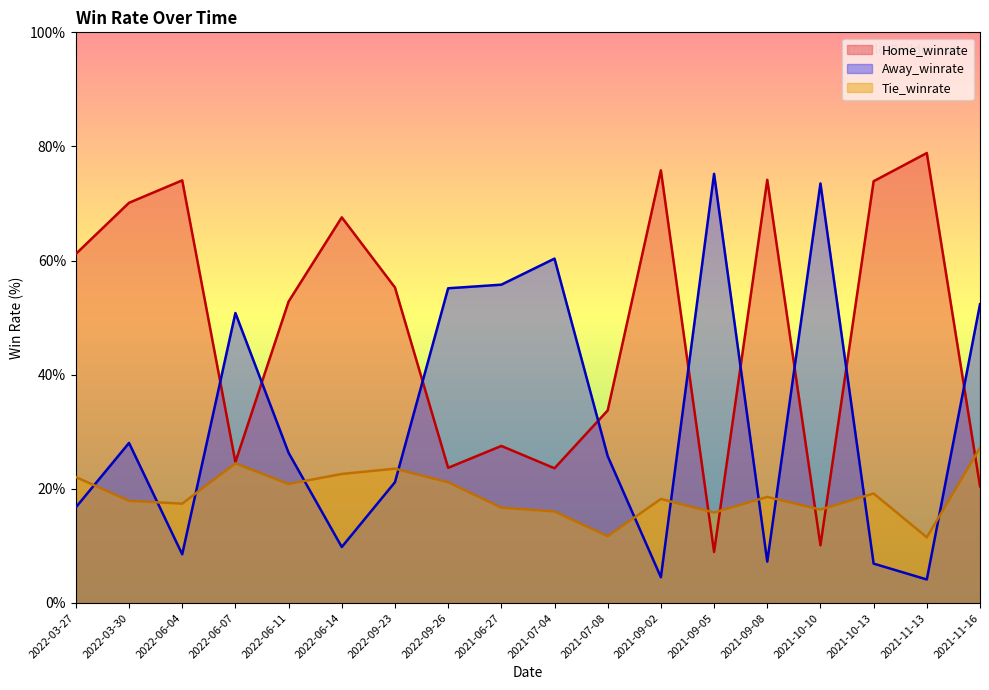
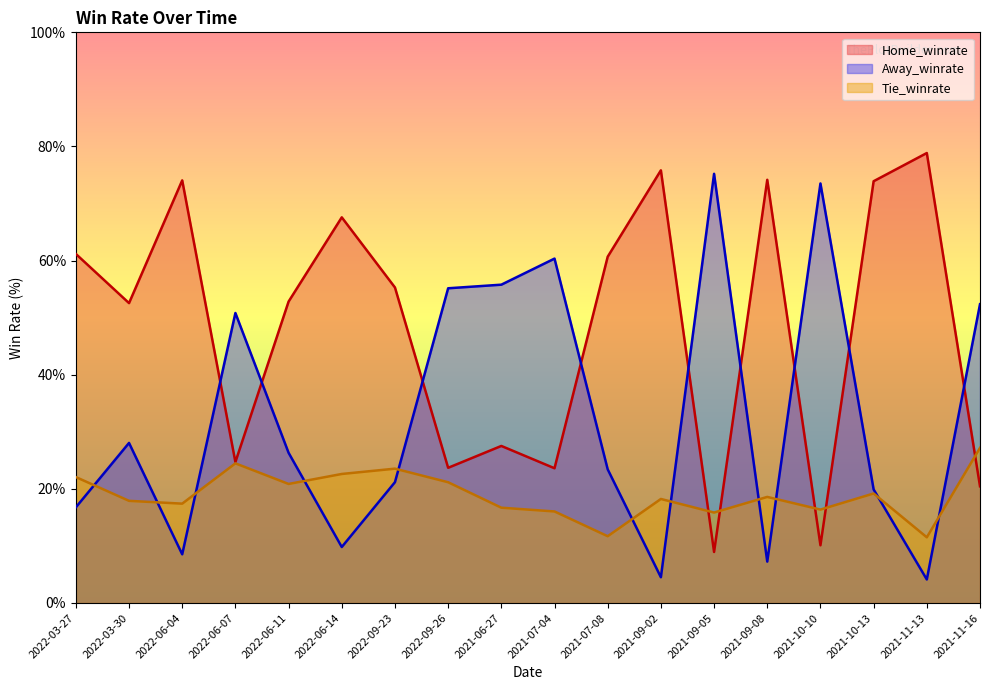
  {
    "Home_winrate": {
      "2022-03-27": "61%",
-     "2022-03-30": "70%",
+     "2022-03-30": "53%",
      "2022-06-04": "74%",
      "2022-06-11": "53%",
      "2022-06-14": "68%",
      "2022-09-23": "55%",
      "2022-09-26": "24%",
      "2021-06-27": "28%",
      "2021-07-04": "24%",
-     "2021-07-08": "34%",
+     "2021-07-08": "61%",
      "2021-09-02": "76%",
      "2021-09-05": "9%",
      "2021-09-08": "74%",
      "2021-10-10": "10%",
      "2021-10-13": "74%",
      "2021-11-13": "79%",
      "2021-11-16": "20%"
    },
    "Away_winrate": {
      "2022-03-27": "17%",
      "2022-03-30": "28%",
      "2022-06-04": "9%",
      "2022-06-07": "51%",
      "2022-06-11": "26%",
      "2022-06-14": "10%",
      "2022-09-23": "21%",
      "2022-09-26": "55%",
      "2021-06-27": "56%",
      "2021-07-04": "60%",
-     "2021-07-08": "26%",
+     "2021-07-08": "23%",
      "2021-09-02": "5%",
      "2021-09-05": "75%",
      "2021-09-08": "7%",
      "2021-10-10": "74%",
-     "2021-10-13": "7%",
+     "2021-10-13": "20%",
      "2021-11-13": "4%",
      "2021-11-16": "52%"
    },
    "Tie_winrate": {
      "2022-03-27": "22%",
      "2022-03-30": "18%",
      "2022-06-04": "17%",
      "2022-06-11": "21%",
      "2022-06-14": "23%",
      "2022-09-23": "24%",
      "2022-09-26": "21%",
      "2021-06-27": "17%",
      "2021-07-04": "16%",
      "2021-07-08": "12%",
      "2021-09-02": "18%",
      "2021-09-05": "16%",
      "2021-09-08": "19%",
      "2021-10-10": "16%",
      "2021-10-13": "19%",
      "2021-11-13": "12%",
      "2021-11-16": "27%"
    }
  }
